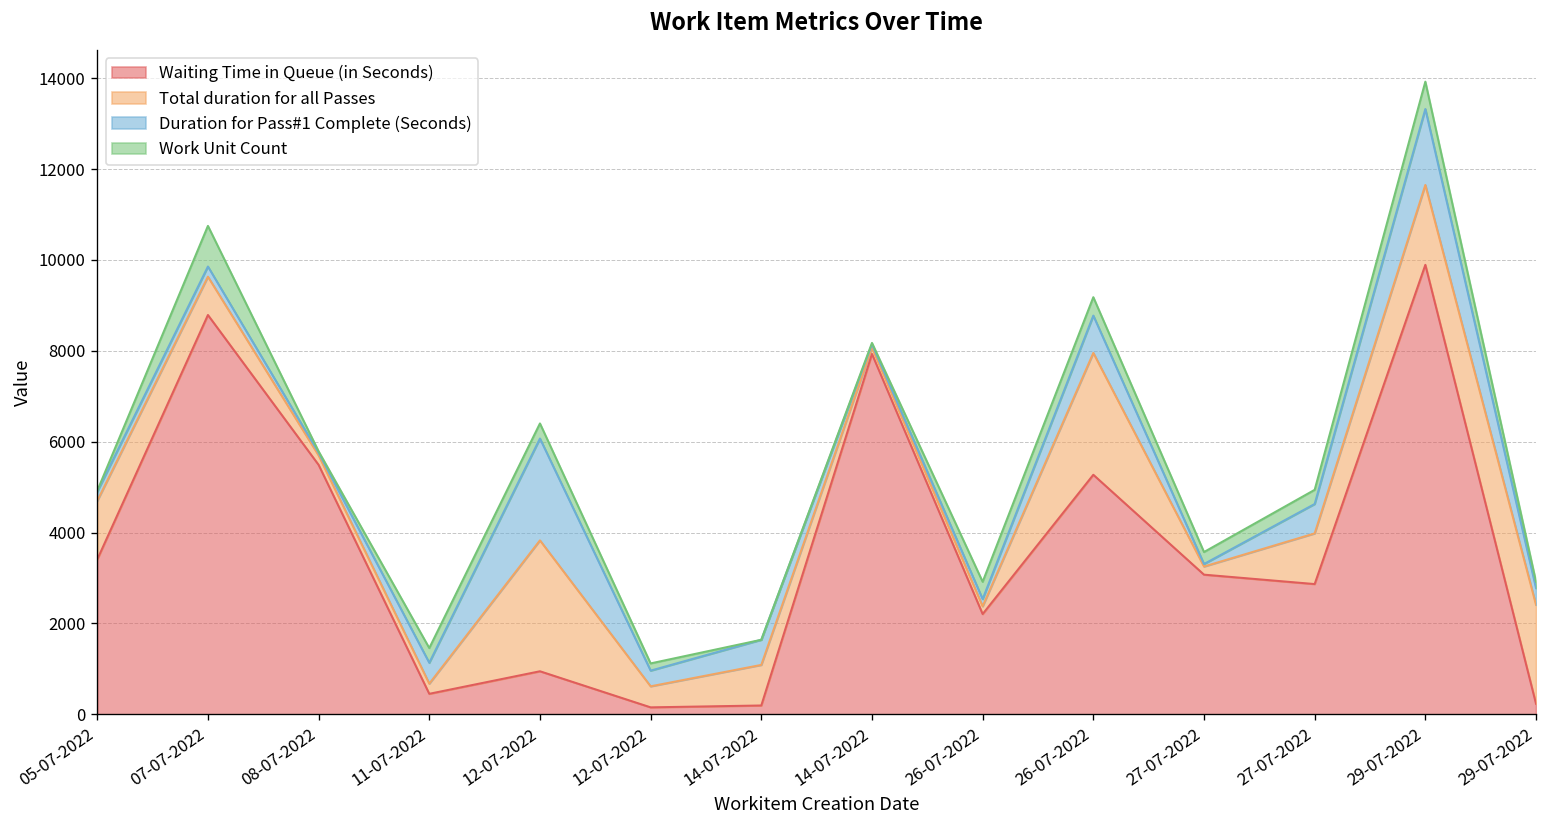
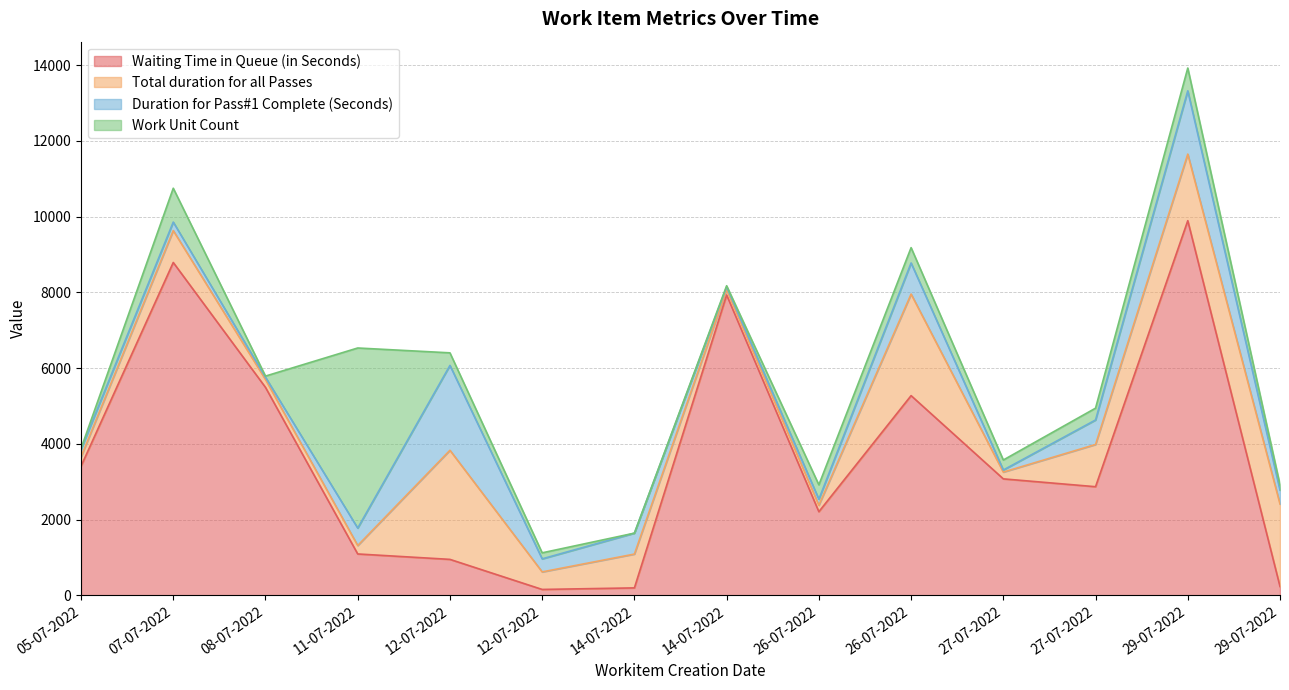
  {
    "Waiting Time in Queue (in Seconds)": {
      "05-07-2022": 3400,
      "07-07-2022": 8800,
      "08-07-2022": 5500,
-     "11-07-2022": 500
+     "11-07-2022": 1100
    },
    "Total duration for all Passes": {
-     "05-07-2022": 1300,
+     "05-07-2022": 200,
      "07-07-2022": 800,
      "11-07-2022": 200
    },
    "Duration for Pass#1 Complete (Seconds)": {
      "07-07-2022": 200,
      "11-07-2022": 500
    },
    "Work Unit Count": {
      "07-07-2022": 900,
-     "11-07-2022": 300
+     "11-07-2022": 4800
    }
  }
